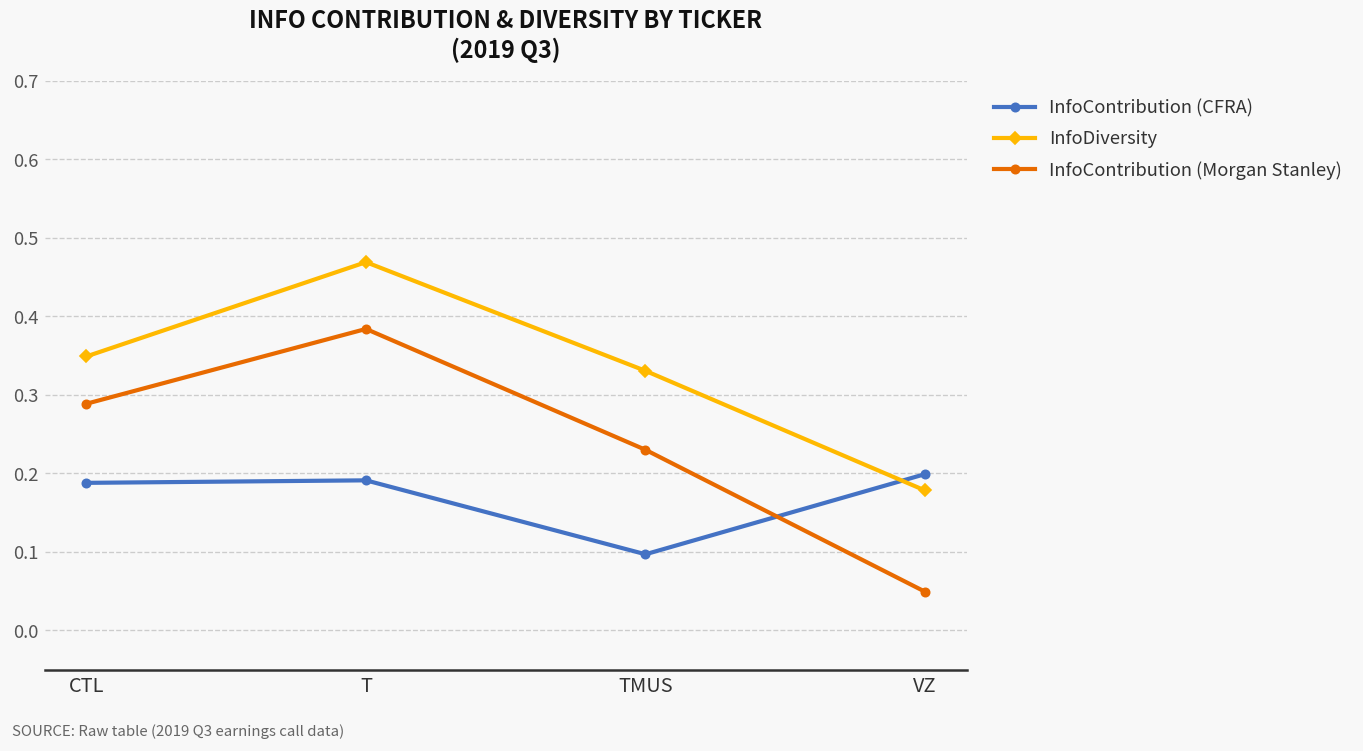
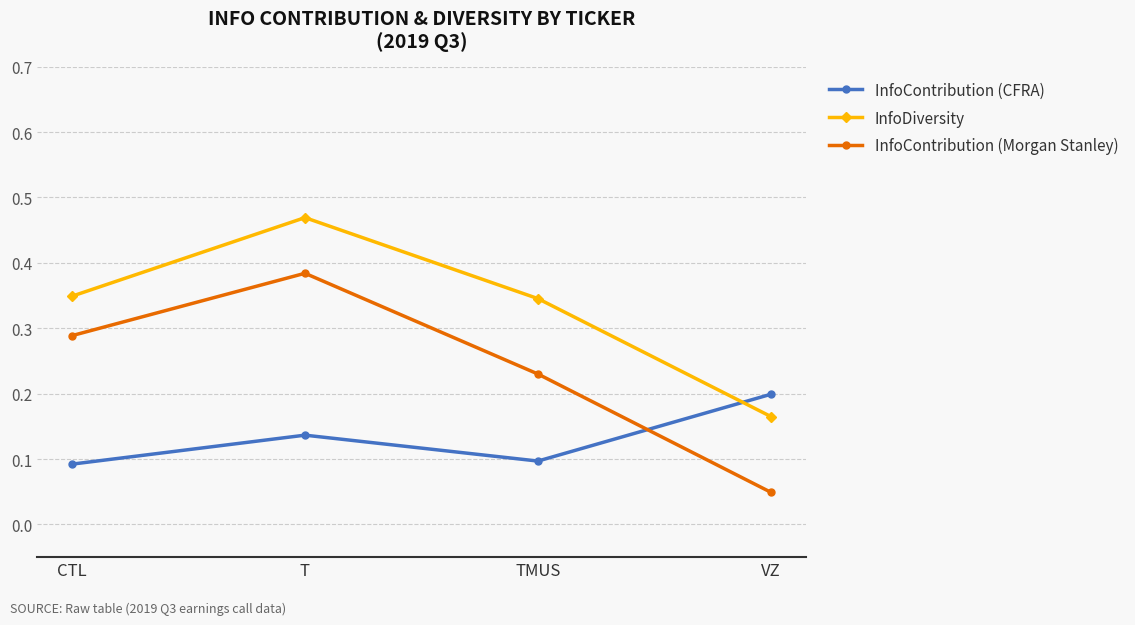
  {
    "InfoContribution (CFRA)": {
-     "CTL": 0.19,
-     "T": 0.19,
+     "CTL": 0.09,
+     "T": 0.14,
      "TMUS": 0.10,
      "VZ": 0.20
    },
    "InfoDiversity": {
      "CTL": 0.35,
      "T": 0.47,
-     "TMUS": 0.33,
-     "VZ": 0.18
+     "TMUS": 0.35,
+     "VZ": 0.17
    },
    "InfoContribution (Morgan Stanley)": {
      "CTL": 0.29,
      "T": 0.38,
      "TMUS": 0.23,
      "VZ": 0.05
    }
  }
